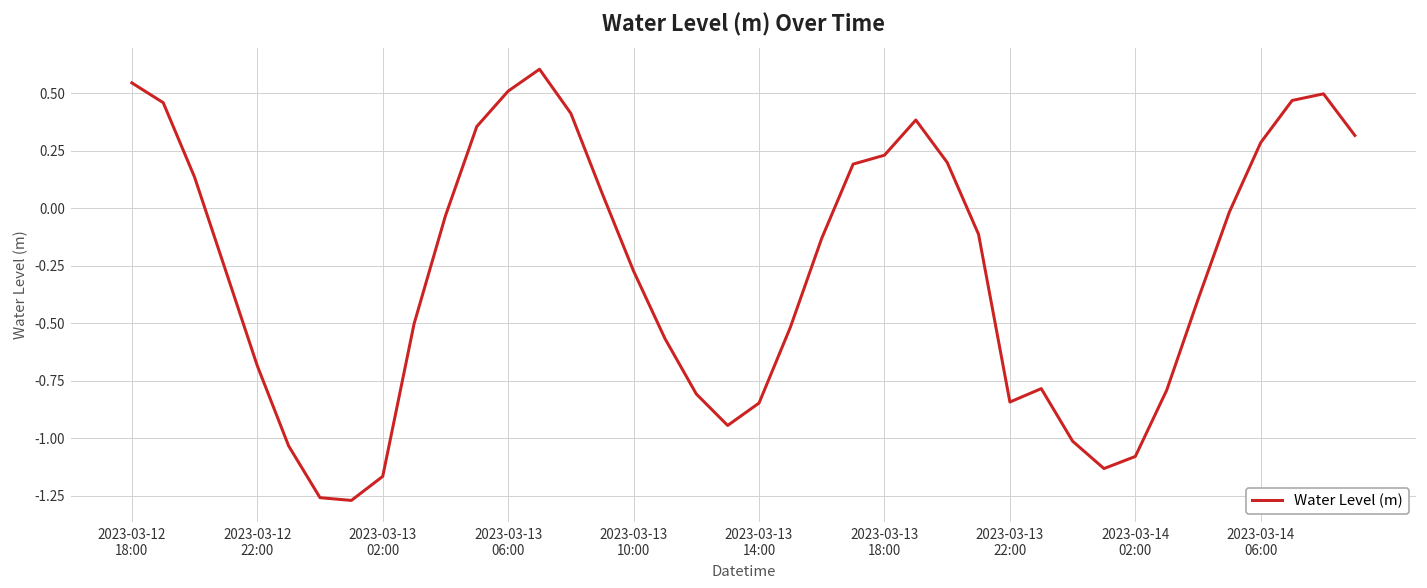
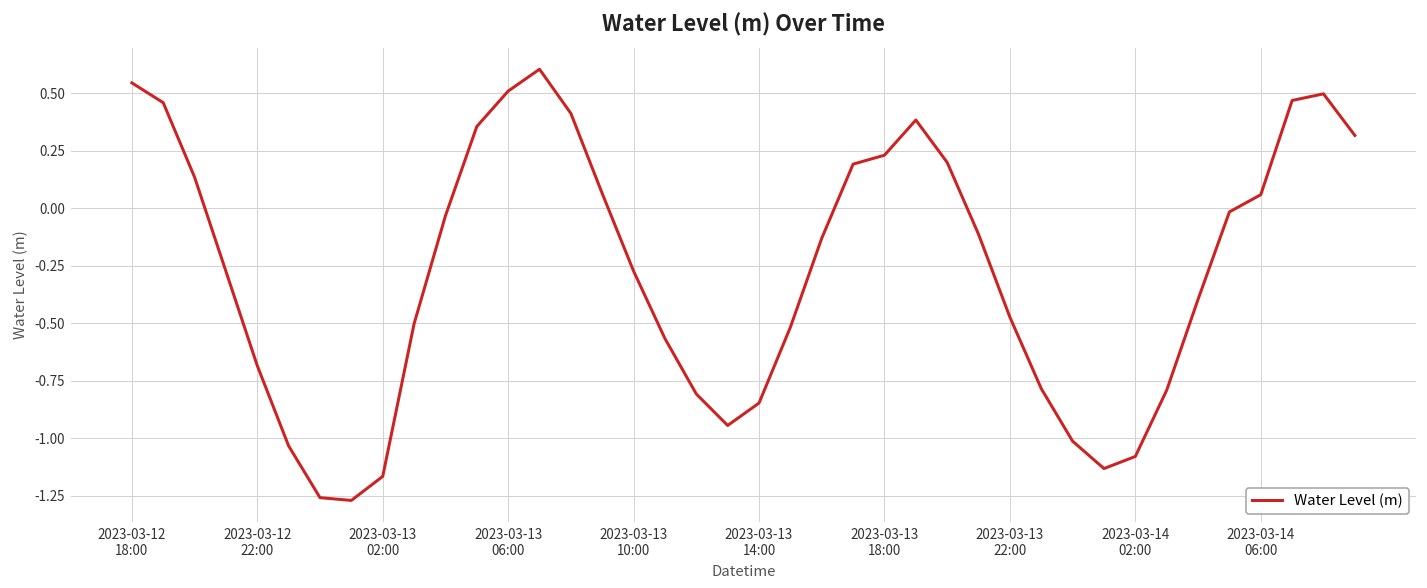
  {
    "2023-03-12 18:00": 0.54,
    "2023-03-12 22:00": -0.69,
    "2023-03-13 02:00": -1.17,
    "2023-03-13 06:00": 0.51,
    "2023-03-13 10:00": -0.27,
    "2023-03-13 14:00": -0.85,
    "2023-03-13 18:00": 0.23,
-   "2023-03-13 22:00": -0.84,
+   "2023-03-13 22:00": -0.47,
    "2023-03-14 02:00": -1.08,
-   "2023-03-14 06:00": 0.29
+   "2023-03-14 06:00": 0.06
  }
